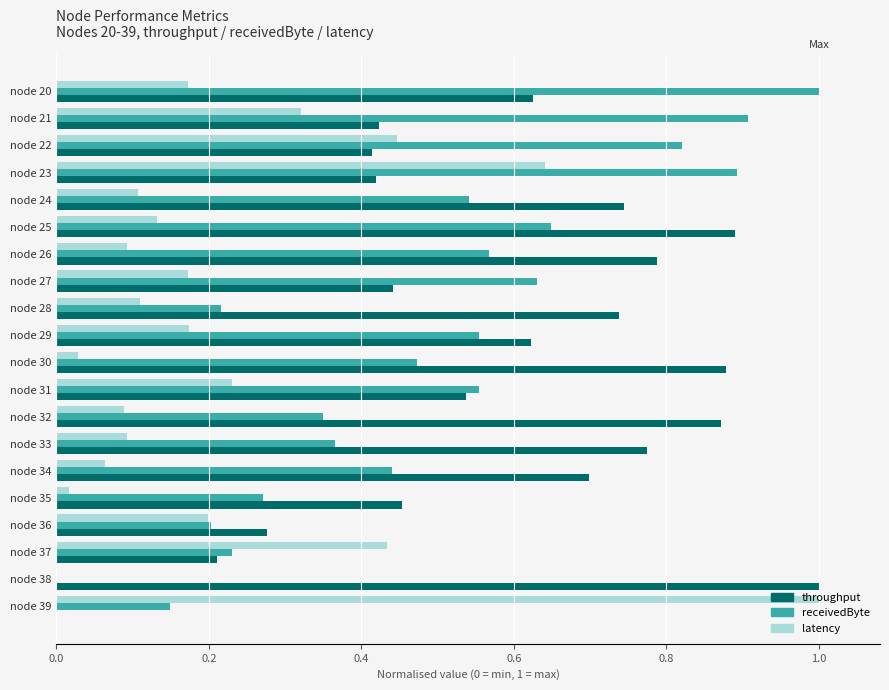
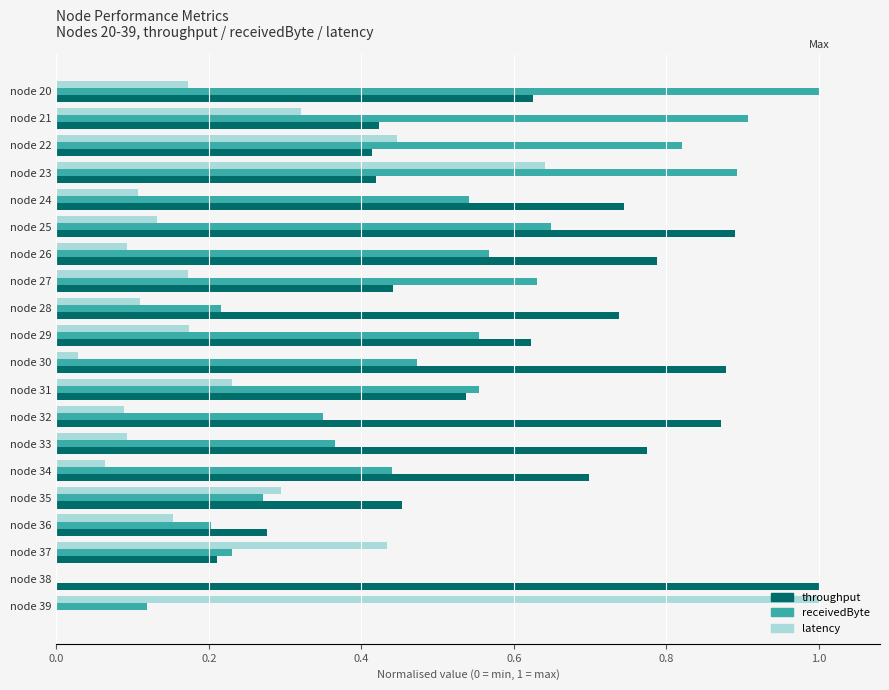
  {
    "throughput": {
      "node 20": 0.62,
      "node 21": 0.42,
      "node 22": 0.41,
      "node 23": 0.42,
      "node 24": 0.74,
      "node 25": 0.89,
      "node 26": 0.79,
      "node 27": 0.44,
      "node 28": 0.74,
      "node 29": 0.62,
      "node 30": 0.88,
      "node 31": 0.54,
      "node 32": 0.87,
      "node 33": 0.77,
      "node 34": 0.70,
      "node 35": 0.45,
      "node 36": 0.28,
      "node 37": 0.21,
      "node 38": 1.00,
      "node 39": 0.00
    },
    "receivedByte": {
      "node 20": 1.00,
      "node 21": 0.91,
      "node 22": 0.82,
      "node 23": 0.89,
      "node 24": 0.54,
      "node 25": 0.65,
      "node 26": 0.57,
      "node 27": 0.63,
      "node 28": 0.22,
      "node 29": 0.55,
      "node 30": 0.47,
      "node 31": 0.55,
      "node 32": 0.35,
      "node 33": 0.36,
      "node 34": 0.44,
      "node 35": 0.27,
      "node 36": 0.20,
      "node 37": 0.23,
      "node 38": 0.00,
-     "node 39": 0.15
+     "node 39": 0.12
    },
    "latency": {
      "node 20": 0.17,
      "node 21": 0.32,
      "node 22": 0.45,
      "node 23": 0.64,
      "node 24": 0.11,
      "node 25": 0.13,
      "node 26": 0.09,
      "node 27": 0.17,
      "node 28": 0.11,
      "node 29": 0.17,
      "node 30": 0.03,
      "node 31": 0.23,
      "node 32": 0.09,
      "node 33": 0.09,
      "node 34": 0.06,
-     "node 35": 0.02,
-     "node 36": 0.20,
+     "node 35": 0.29,
+     "node 36": 0.15,
      "node 37": 0.43,
      "node 38": 0.00,
      "node 39": 1.00
    }
  }
